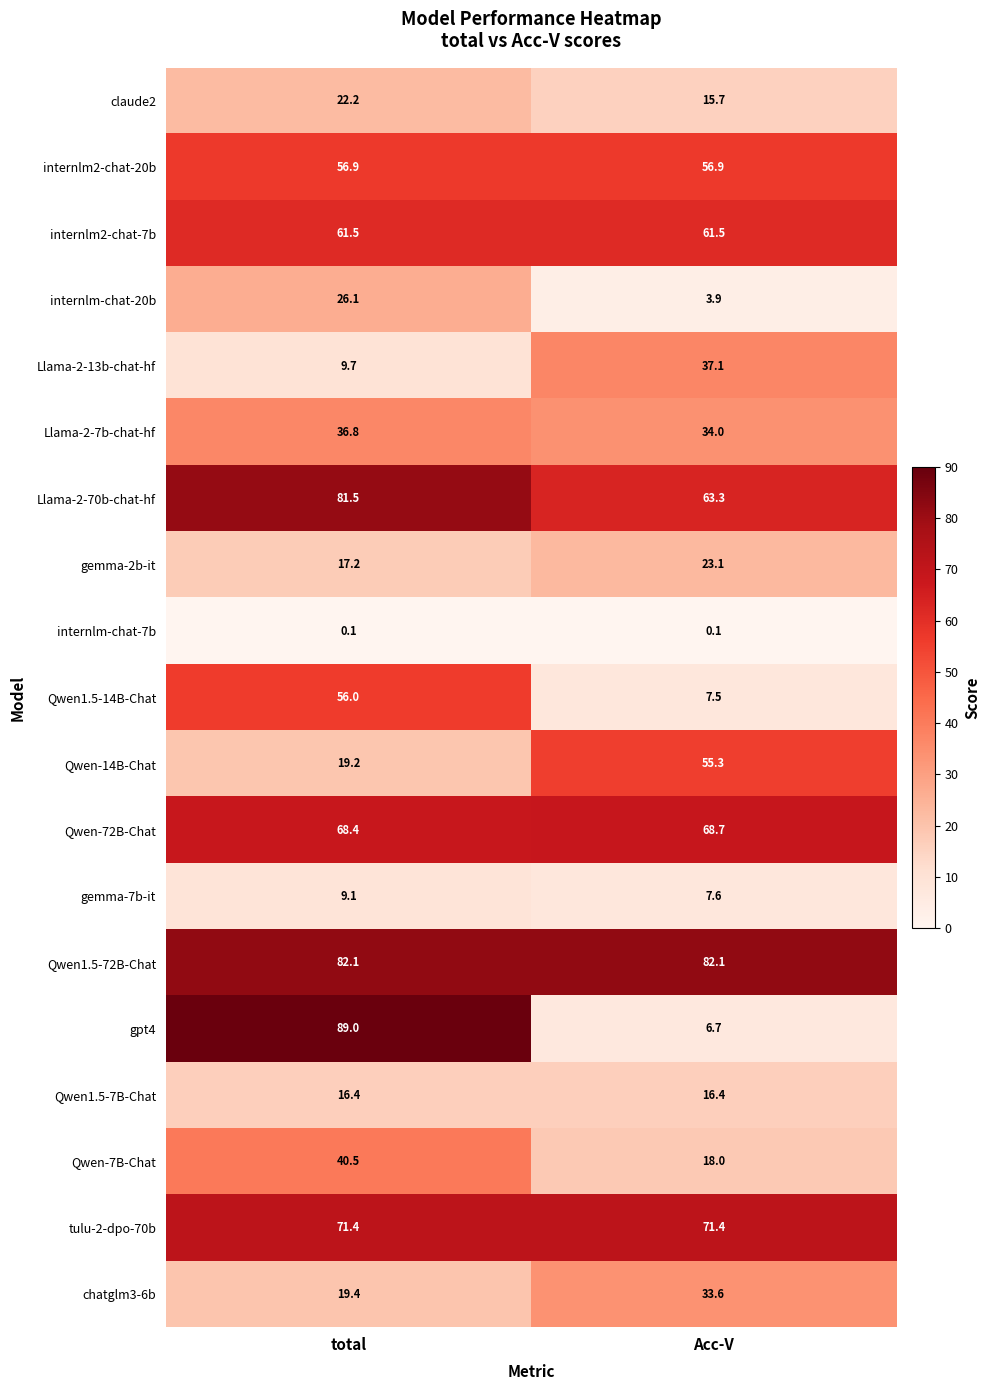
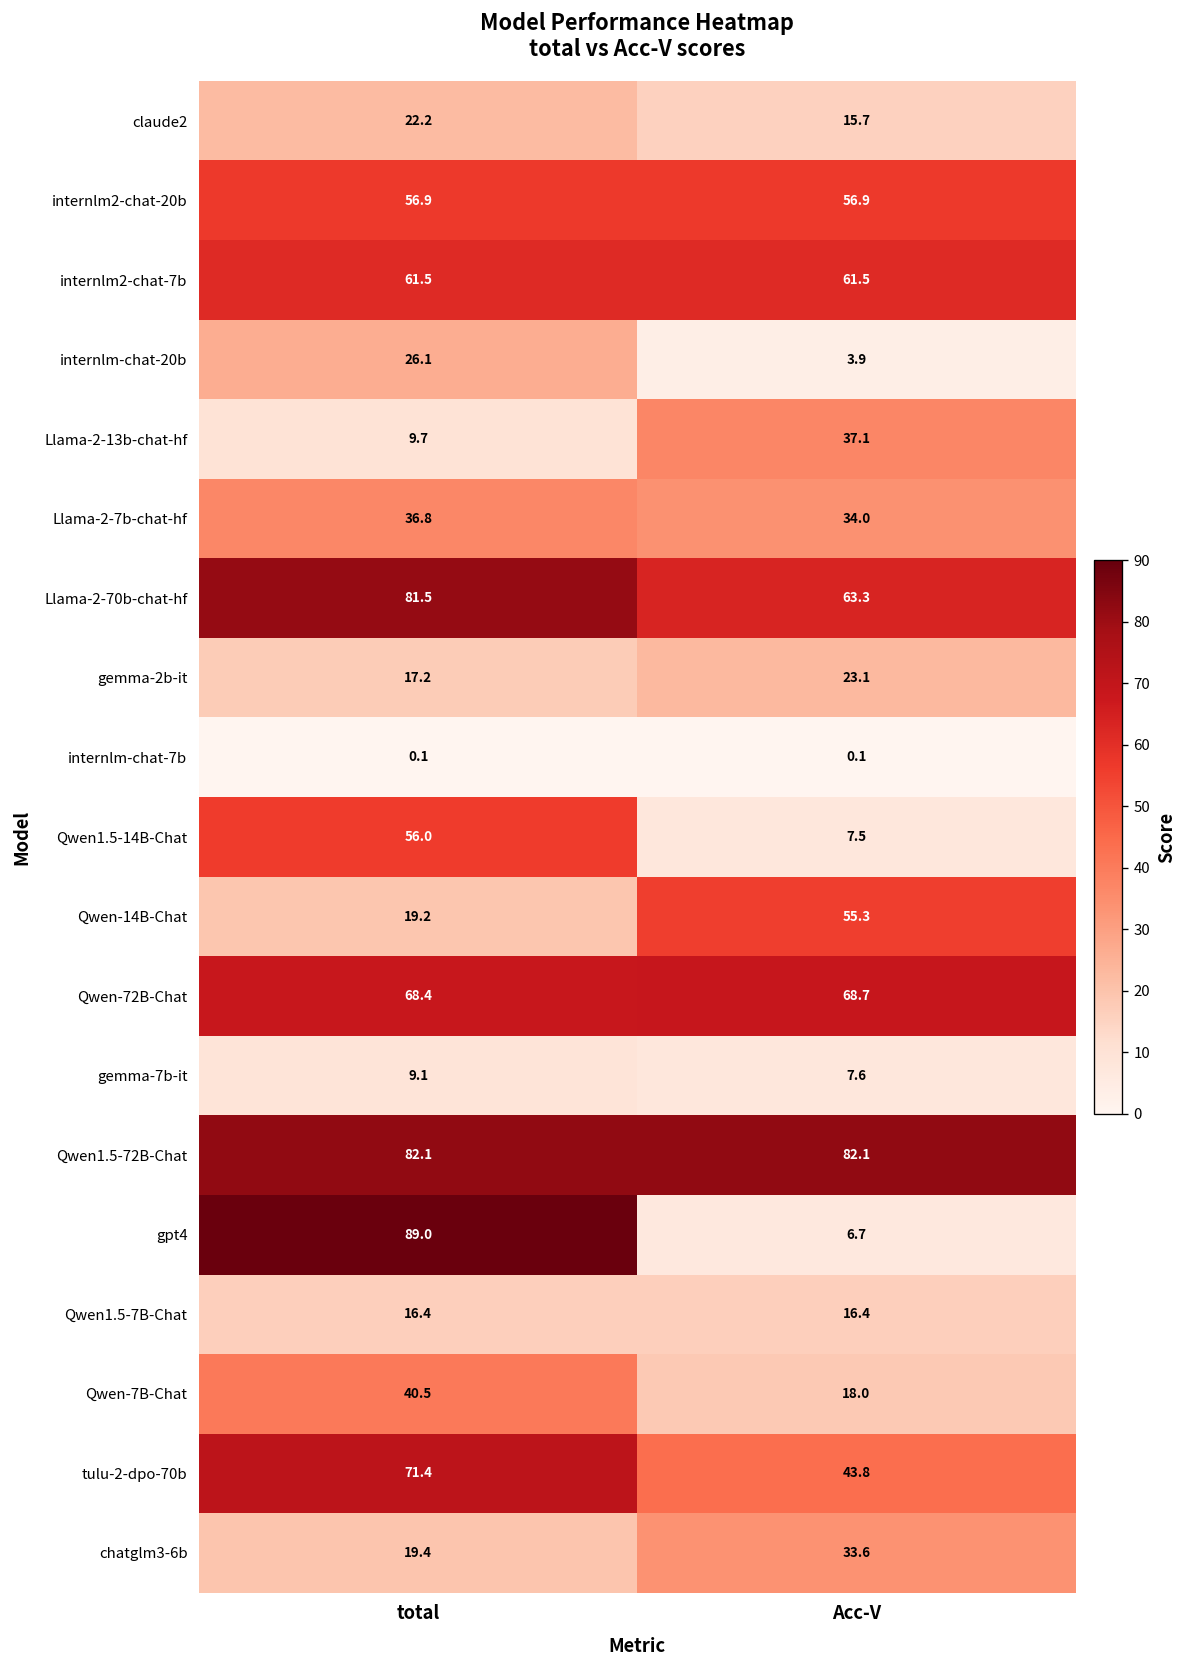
  {
    "claude2": {
      "total": 22.2,
      "Acc-V": 15.7
    },
    "internlm2-chat-20b": {
      "total": 56.9,
      "Acc-V": 56.9
    },
    "internlm2-chat-7b": {
      "total": 61.5,
      "Acc-V": 61.5
    },
    "internlm-chat-20b": {
      "total": 26.1,
      "Acc-V": 3.9
    },
    "Llama-2-13b-chat-hf": {
      "total": 9.7,
      "Acc-V": 37.1
    },
    "Llama-2-7b-chat-hf": {
      "total": 36.8,
      "Acc-V": 34.0
    },
    "Llama-2-70b-chat-hf": {
      "total": 81.5,
      "Acc-V": 63.3
    },
    "gemma-2b-it": {
      "total": 17.2,
      "Acc-V": 23.1
    },
    "internlm-chat-7b": {
      "total": 0.1,
      "Acc-V": 0.1
    },
    "Qwen1.5-14B-Chat": {
      "total": 56.0,
      "Acc-V": 7.5
    },
    "Qwen-14B-Chat": {
      "total": 19.2,
      "Acc-V": 55.3
    },
    "Qwen-72B-Chat": {
      "total": 68.4,
      "Acc-V": 68.7
    },
    "gemma-7b-it": {
      "total": 9.1,
      "Acc-V": 7.6
    },
    "Qwen1.5-72B-Chat": {
      "total": 82.1,
      "Acc-V": 82.1
    },
    "gpt4": {
      "total": 89.0,
      "Acc-V": 6.7
    },
    "Qwen1.5-7B-Chat": {
      "total": 16.4,
      "Acc-V": 16.4
    },
    "Qwen-7B-Chat": {
      "total": 40.5,
      "Acc-V": 18.0
    },
    "tulu-2-dpo-70b": {
      "total": 71.4,
-     "Acc-V": 71.4
+     "Acc-V": 43.8
    },
    "chatglm3-6b": {
      "total": 19.4,
      "Acc-V": 33.6
    }
  }
